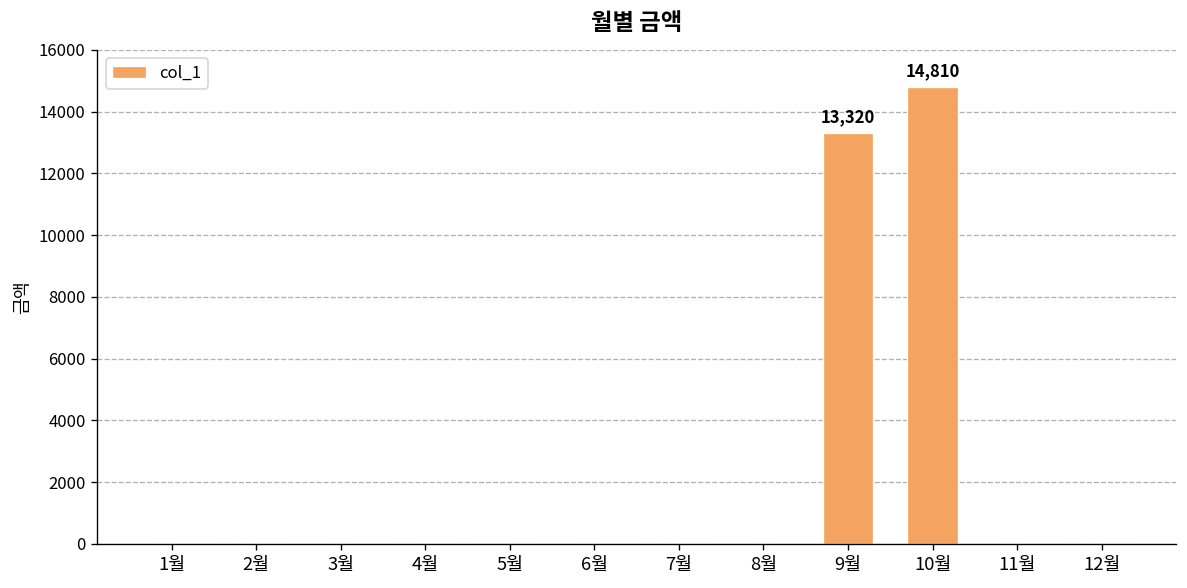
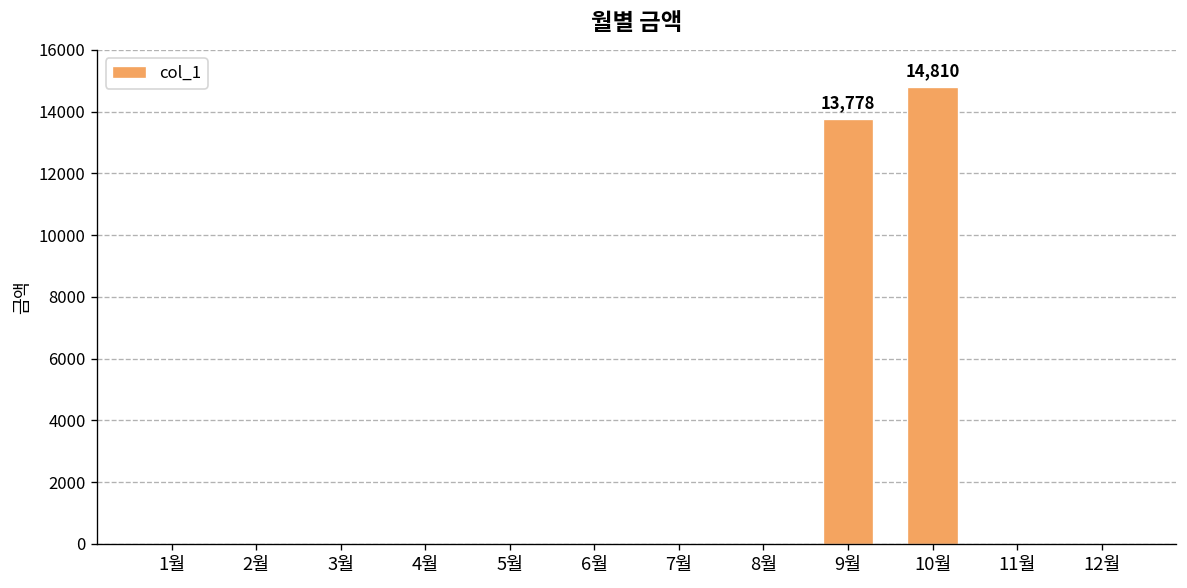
  {
-   "9월": "13,320",
+   "9월": "13,778",
    "10월": "14,810"
  }
